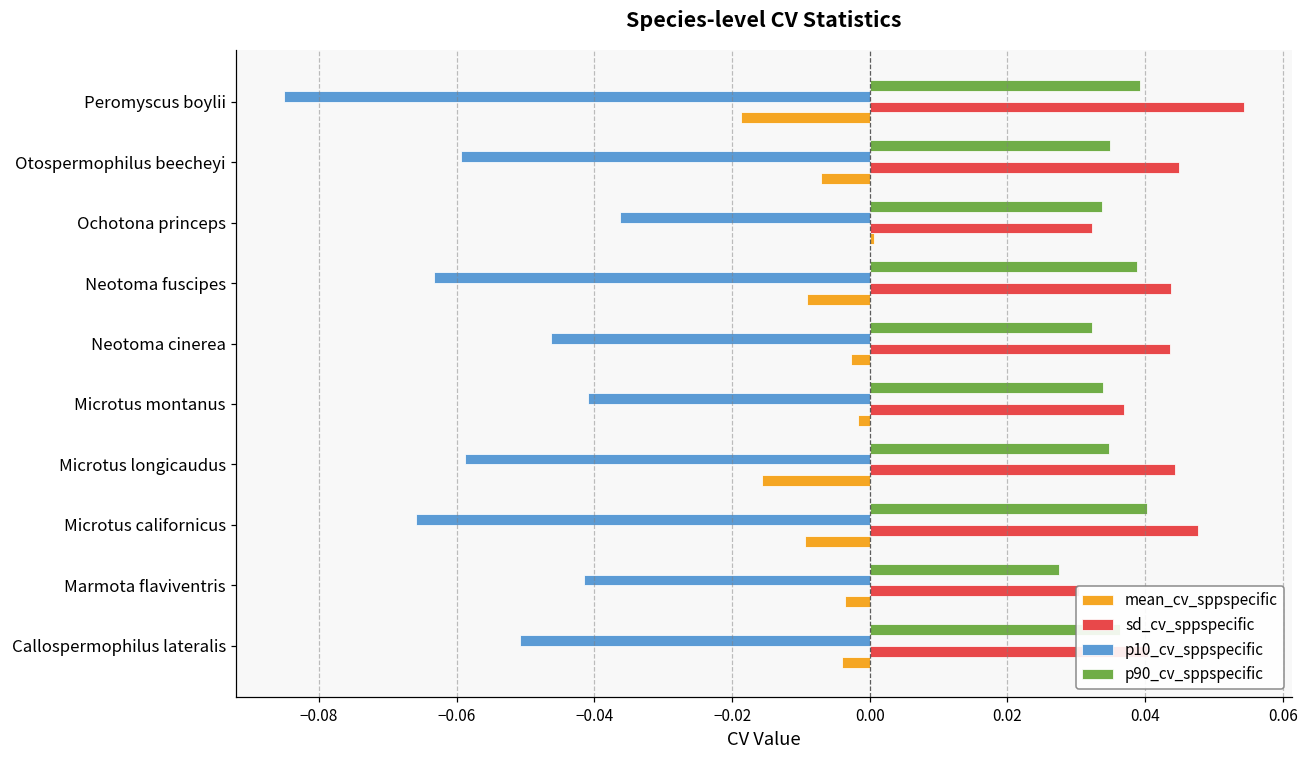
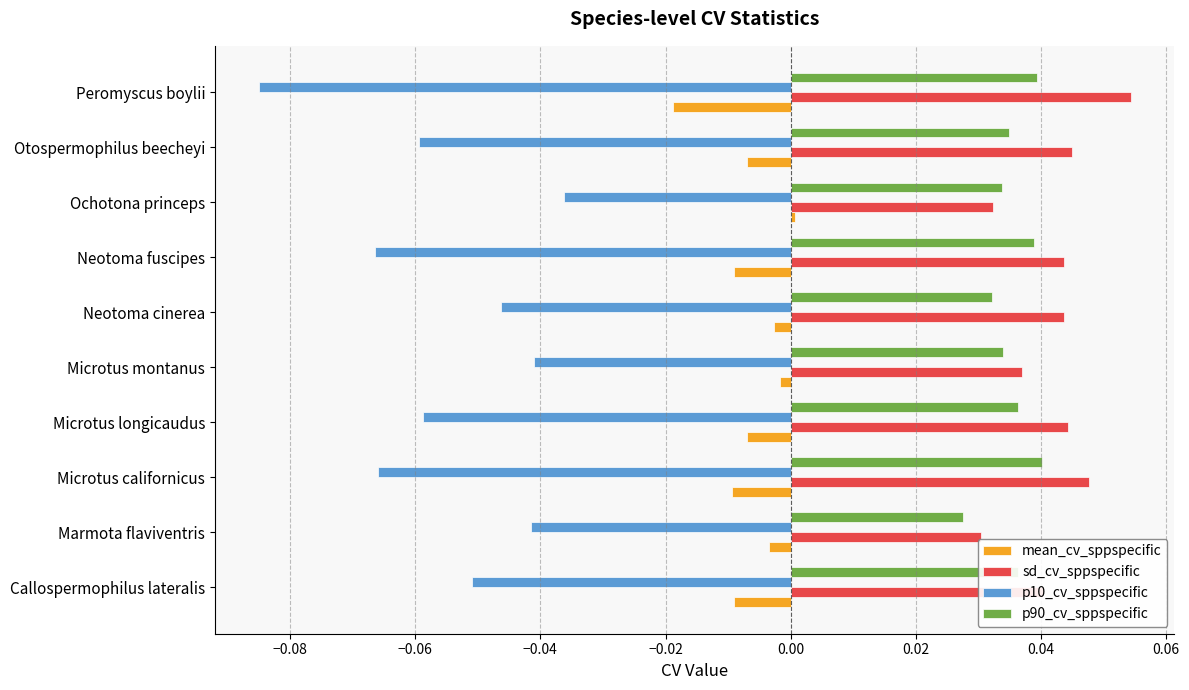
  {
    "mean_cv_sppspecific": {
      "Peromyscus boylii": -0.019,
      "Otospermophilus beecheyi": -0.007,
      "Ochotona princeps": 0.001,
      "Neotoma fuscipes": -0.009,
      "Neotoma cinerea": -0.003,
      "Microtus montanus": -0.002,
-     "Microtus longicaudus": -0.016,
+     "Microtus longicaudus": -0.007,
      "Microtus californicus": -0.009,
      "Marmota flaviventris": -0.004,
-     "Callospermophilus lateralis": -0.004
+     "Callospermophilus lateralis": -0.009
    },
    "sd_cv_sppspecific": {
      "Peromyscus boylii": 0.054,
      "Otospermophilus beecheyi": 0.045,
      "Ochotona princeps": 0.032,
      "Neotoma fuscipes": 0.044,
      "Neotoma cinerea": 0.044,
      "Microtus montanus": 0.037,
      "Microtus longicaudus": 0.044,
      "Microtus californicus": 0.048,
      "Marmota flaviventris": 0.030
    },
    "p10_cv_sppspecific": {
      "Peromyscus boylii": -0.085,
      "Otospermophilus beecheyi": -0.059,
      "Ochotona princeps": -0.036,
-     "Neotoma fuscipes": -0.063,
+     "Neotoma fuscipes": -0.066,
      "Neotoma cinerea": -0.046,
      "Microtus montanus": -0.041,
      "Microtus longicaudus": -0.059,
      "Microtus californicus": -0.066,
      "Marmota flaviventris": -0.041,
      "Callospermophilus lateralis": -0.051
    },
    "p90_cv_sppspecific": {
      "Peromyscus boylii": 0.039,
      "Otospermophilus beecheyi": 0.035,
      "Ochotona princeps": 0.034,
      "Neotoma fuscipes": 0.039,
      "Neotoma cinerea": 0.032,
      "Microtus montanus": 0.034,
-     "Microtus longicaudus": 0.035,
+     "Microtus longicaudus": 0.036,
      "Microtus californicus": 0.040,
      "Marmota flaviventris": 0.027
    }
  }
